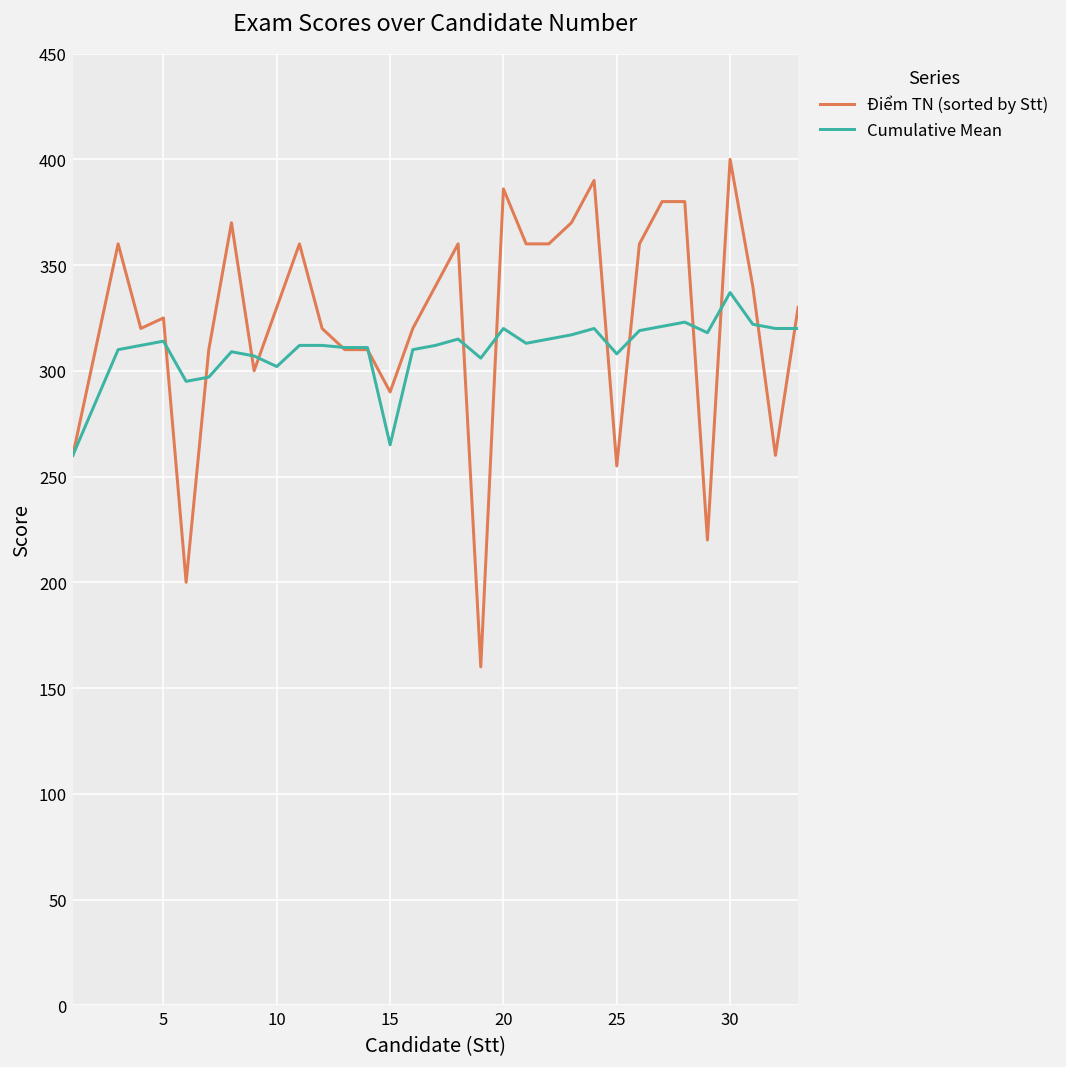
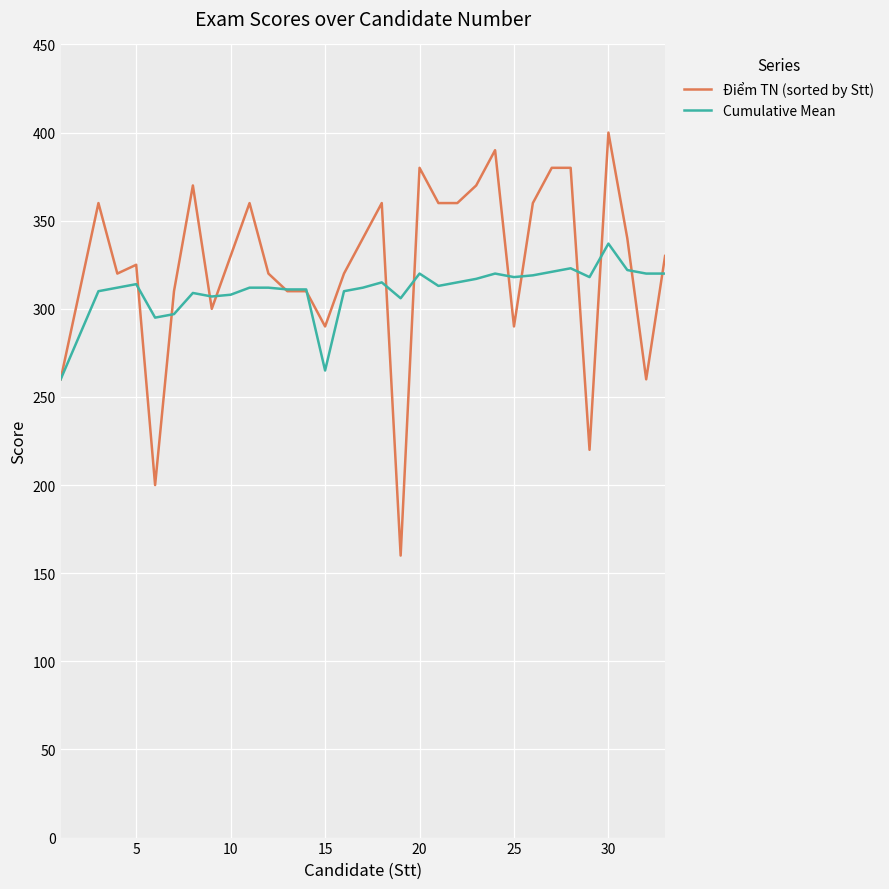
  {
    "Điểm TN (sorted by Stt)": {
      "5": 325,
      "10": 330,
      "15": 290,
-     "20": 386,
-     "25": 255,
+     "20": 380,
+     "25": 290,
      "30": 400
    },
    "Cumulative Mean": {
      "5": 314,
-     "10": 302,
+     "10": 308,
      "15": 265,
      "20": 320,
-     "25": 308,
+     "25": 318,
      "30": 337
    }
  }
